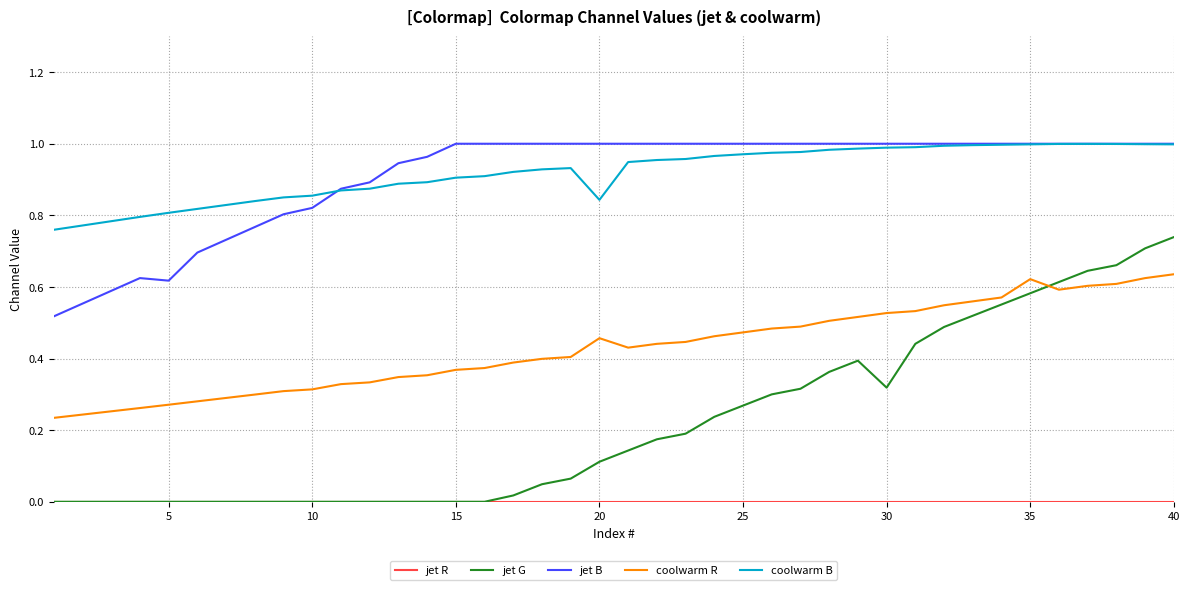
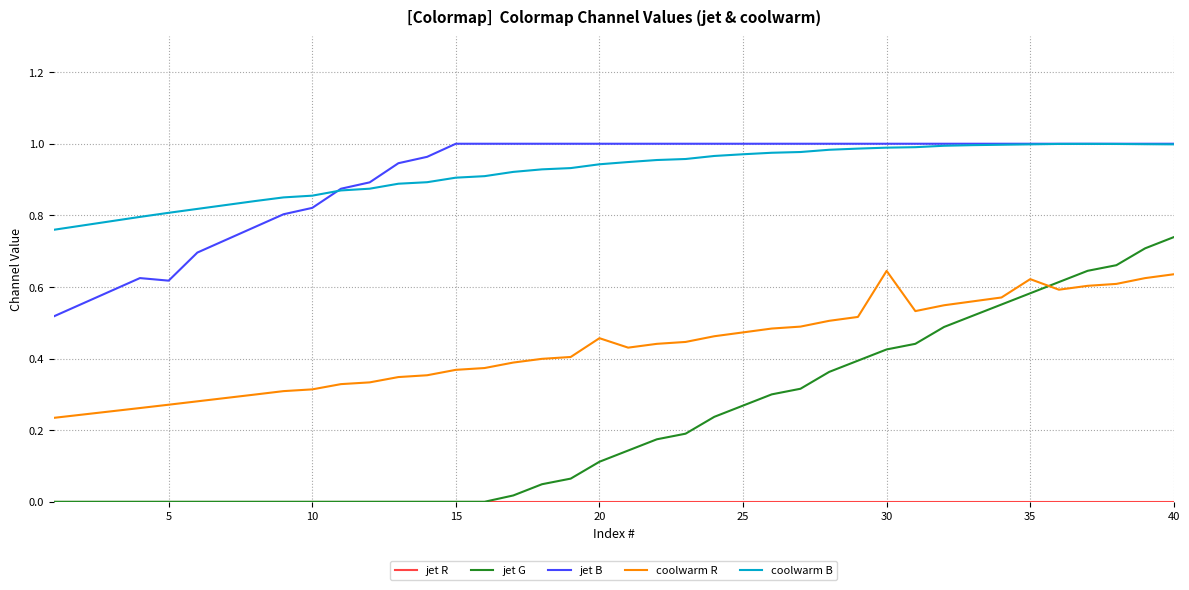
  {
    "jet R": {
      "20": 0.00,
      "25": 0.00,
      "30": 0.00,
      "35": 0.00,
      "40": 0.00
    },
    "jet G": {
      "20": 0.11,
      "25": 0.27,
-     "30": 0.32,
+     "30": 0.43,
      "35": 0.58,
      "40": 0.74
    },
    "jet B": {
      "5": 0.62,
      "10": 0.82,
      "15": 1.00,
      "20": 1.00,
      "25": 1.00,
      "30": 1.00
    },
    "coolwarm R": {
      "5": 0.27,
      "10": 0.31,
      "15": 0.37,
      "20": 0.46,
      "25": 0.47,
-     "30": 0.53,
+     "30": 0.64,
      "35": 0.62,
      "40": 0.64
    },
    "coolwarm B": {
      "5": 0.81,
      "10": 0.85,
      "15": 0.91,
-     "20": 0.84,
+     "20": 0.94,
      "25": 0.97,
      "30": 0.99
    }
  }
